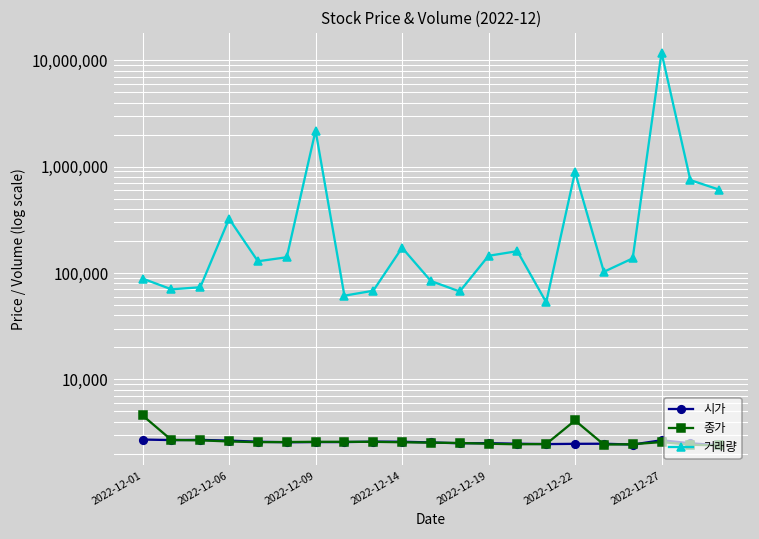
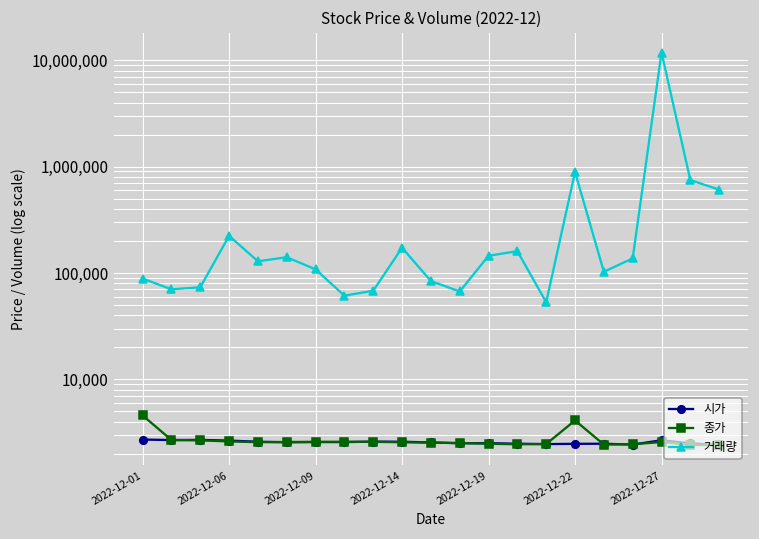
  {
    "시가": {
      "2022-12-01": "2,700",
      "2022-12-22": "2,500"
    },
    "종가": {
      "2022-12-01": "5,000",
      "2022-12-22": "4,100"
    },
    "거래량": {
      "2022-12-01": "90,000",
-     "2022-12-06": "320,000",
-     "2022-12-09": "2,200,000",
+     "2022-12-06": "220,000",
+     "2022-12-09": "110,000",
      "2022-12-14": "170,000",
      "2022-12-19": "150,000",
      "2022-12-22": "900,000",
      "2022-12-27": "12,000,000"
    }
  }
